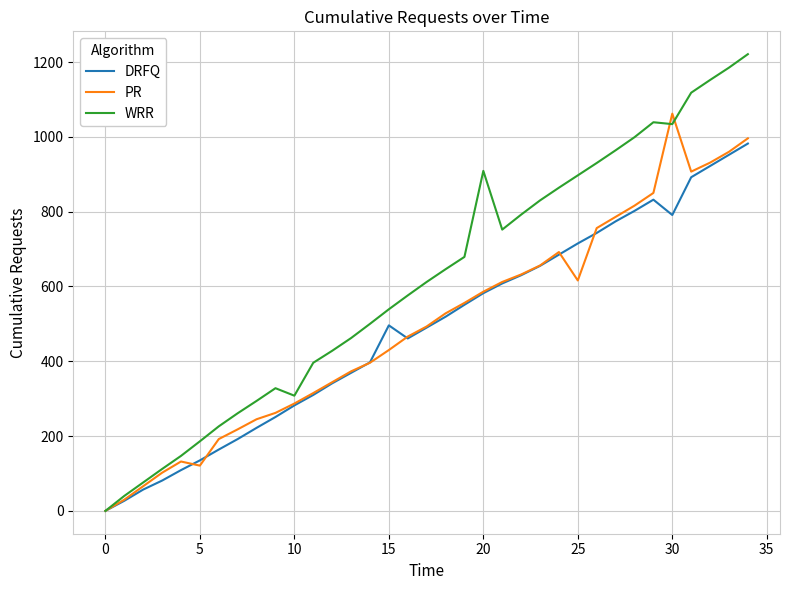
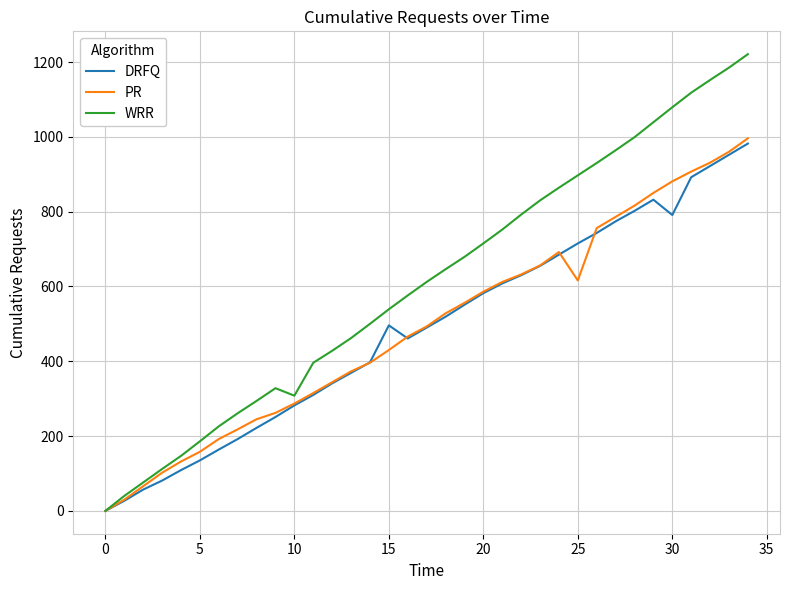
  {
    "DRFQ": {
      "5": 140,
      "15": 500,
      "25": 720,
      "30": 790
    },
    "PR": {
-     "5": 120,
+     "5": 160,
      "15": 430,
      "25": 620,
-     "30": 1060
+     "30": 880
    },
    "WRR": {
      "5": 190,
      "10": 310,
      "15": 540,
-     "20": 910,
+     "20": 720,
      "25": 900,
-     "30": 1030
+     "30": 1080
    }
  }
